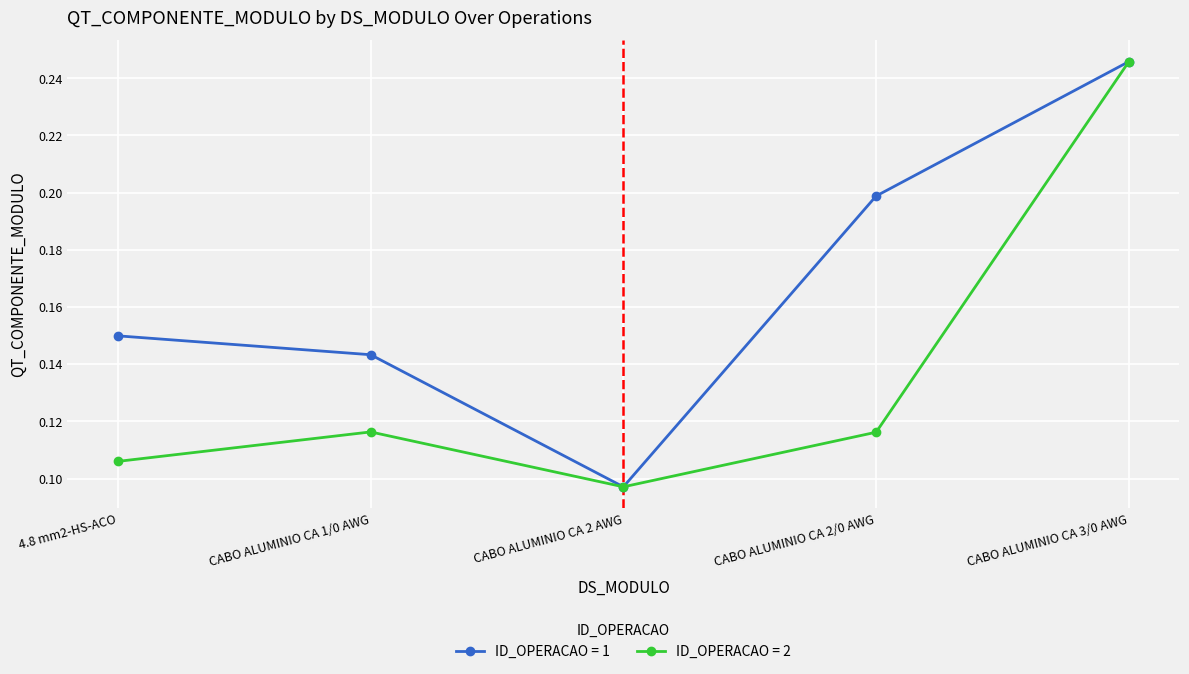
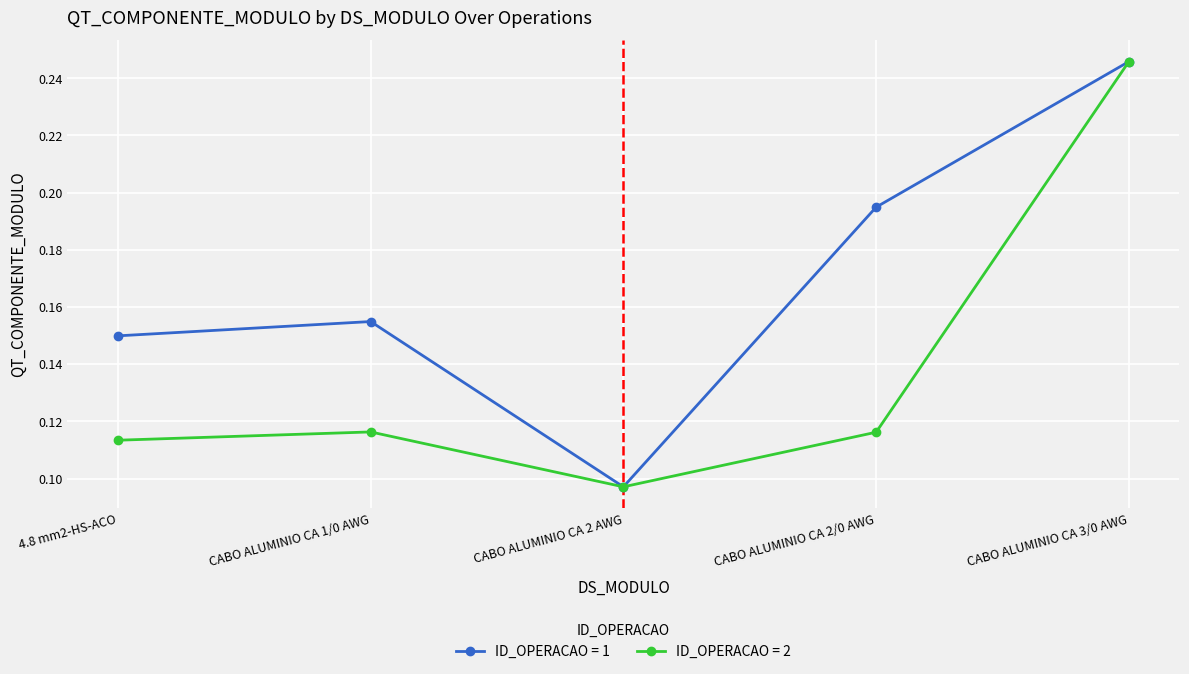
  {
    "ID_OPERACAO = 1": {
      "4.8 mm2-HS-ACO": 0.150,
-     "CABO ALUMINIO CA 1/0 AWG": 0.143,
-     "CABO ALUMINIO CA 2/0 AWG": 0.199
+     "CABO ALUMINIO CA 1/0 AWG": 0.155,
+     "CABO ALUMINIO CA 2/0 AWG": 0.195
    },
    "ID_OPERACAO = 2": {
-     "4.8 mm2-HS-ACO": 0.106,
+     "4.8 mm2-HS-ACO": 0.113,
      "CABO ALUMINIO CA 1/0 AWG": 0.116,
      "CABO ALUMINIO CA 2/0 AWG": 0.116
    }
  }
